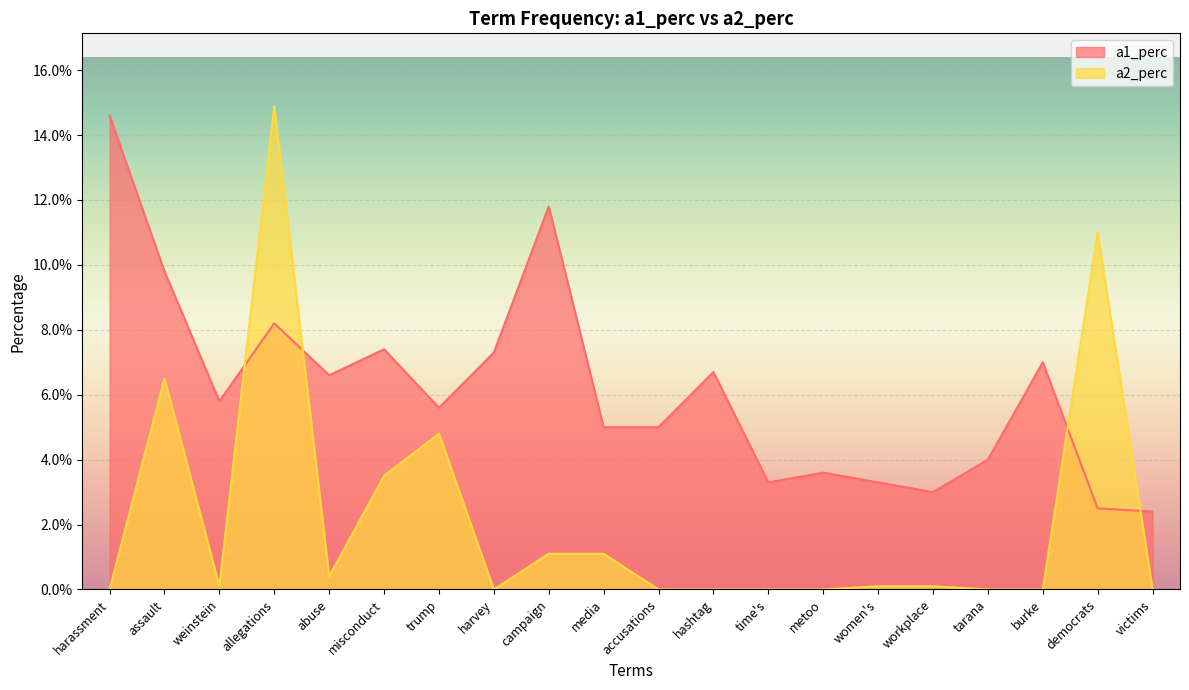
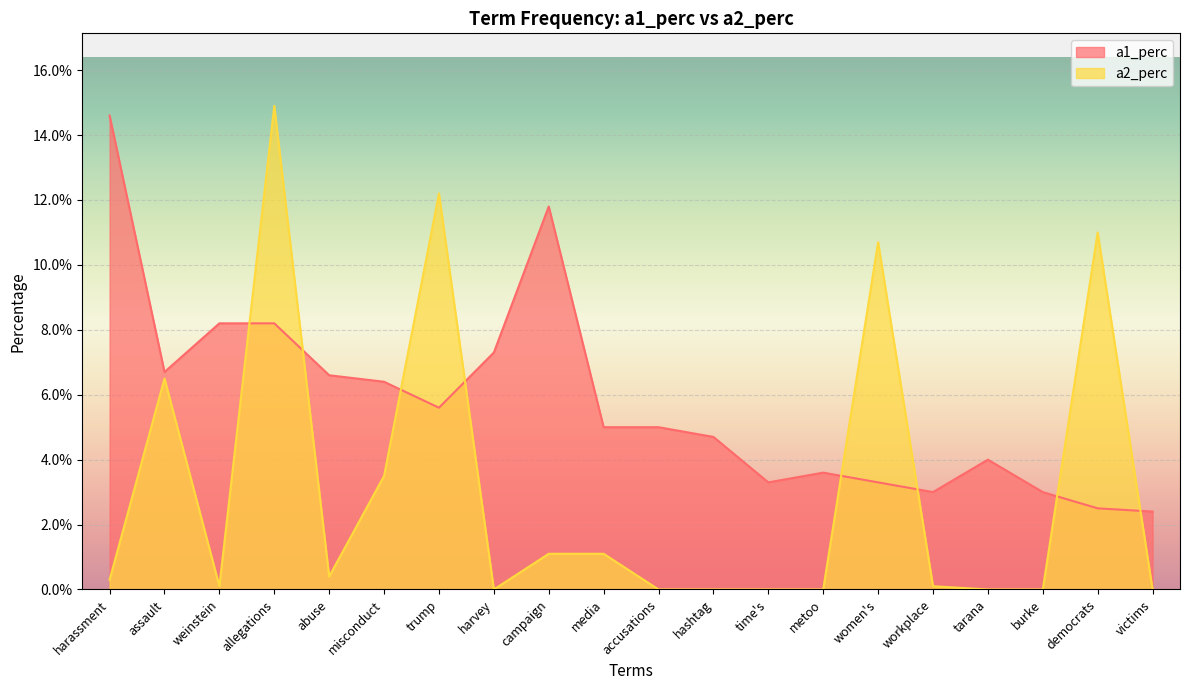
  {
    "a1_perc": {
      "harassment": "14.6%",
-     "assault": "9.8%",
-     "weinstein": "5.8%",
+     "assault": "6.7%",
+     "weinstein": "8.2%",
      "allegations": "8.2%",
      "abuse": "6.6%",
-     "misconduct": "7.4%",
+     "misconduct": "6.4%",
      "trump": "5.6%",
      "harvey": "7.3%",
      "campaign": "11.8%",
      "media": "5.0%",
      "accusations": "5.0%",
-     "hashtag": "6.7%",
+     "hashtag": "4.7%",
      "time's": "3.3%",
      "metoo": "3.6%",
      "women's": "3.3%",
      "workplace": "3.0%",
      "tarana": "4.0%",
-     "burke": "7.0%",
+     "burke": "3.0%",
      "democrats": "2.5%",
      "victims": "2.4%"
    },
    "a2_perc": {
-     "harassment": "0.0%",
+     "harassment": "0.3%",
      "assault": "6.5%",
      "weinstein": "0.1%",
      "allegations": "14.9%",
      "abuse": "0.4%",
      "misconduct": "3.5%",
-     "trump": "4.8%",
+     "trump": "12.2%",
      "harvey": "0.0%",
      "campaign": "1.1%",
      "media": "1.1%",
      "accusations": "0.0%",
      "hashtag": "0.0%",
      "time's": "0.0%",
      "metoo": "0.0%",
-     "women's": "0.1%",
+     "women's": "10.7%",
      "workplace": "0.1%",
      "tarana": "0.0%",
      "burke": "0.0%",
      "democrats": "11.0%",
      "victims": "0.0%"
    }
  }
